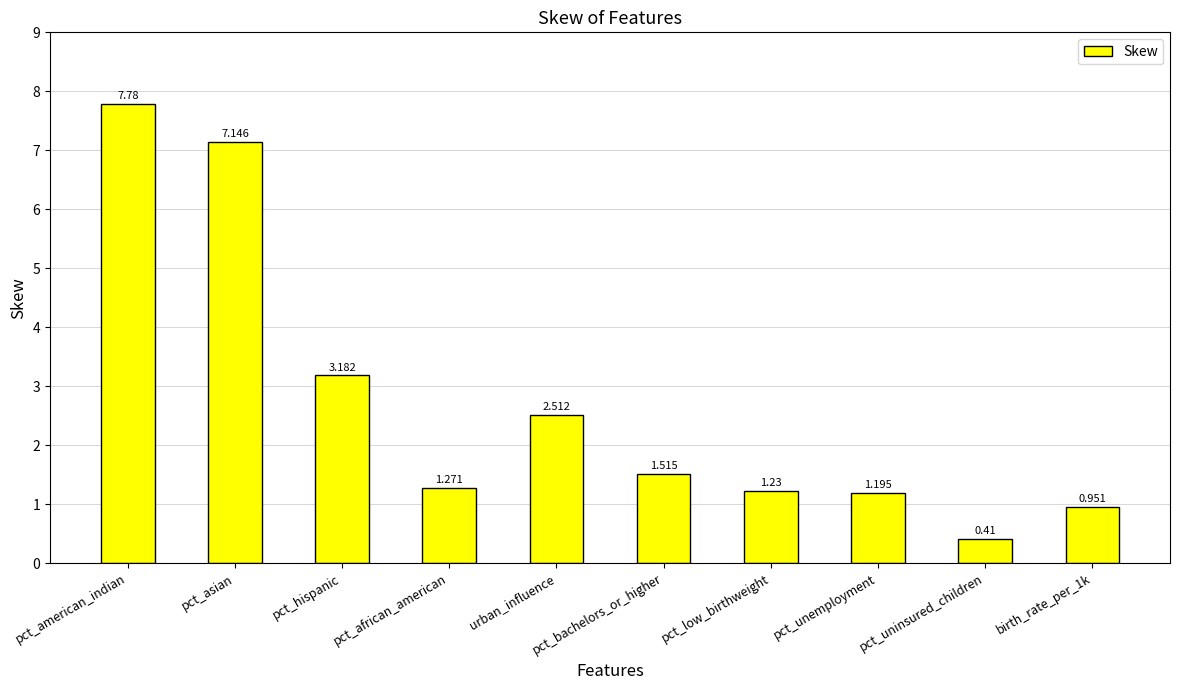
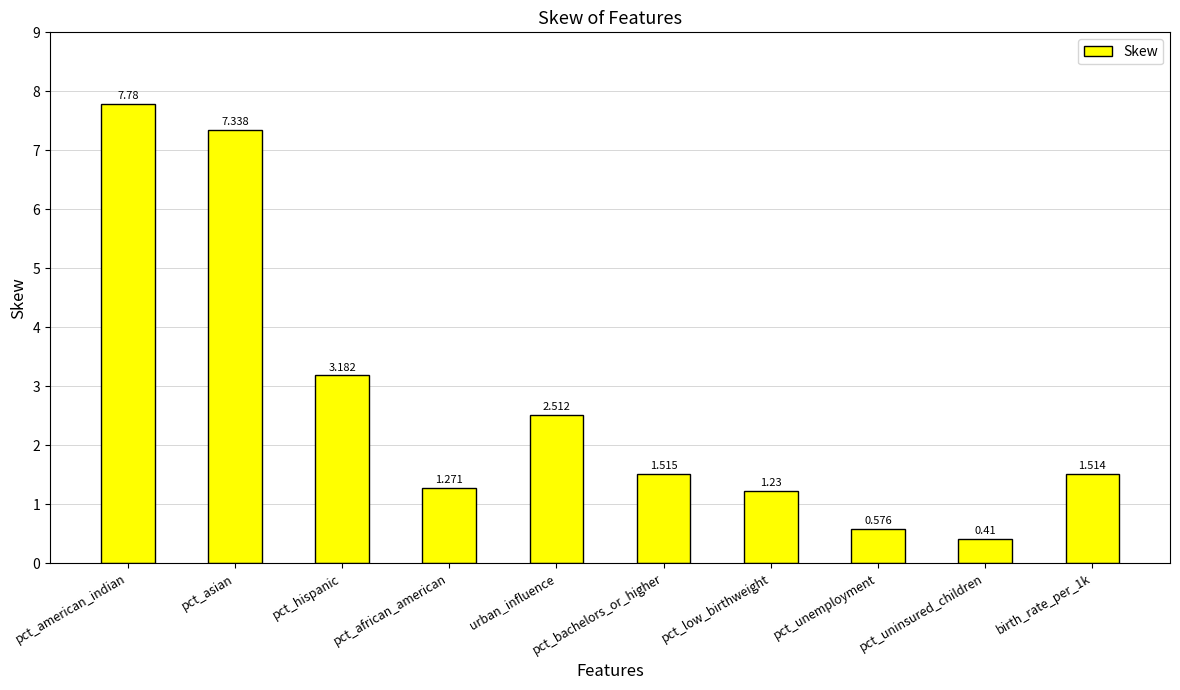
  {
    "pct_american_indian": 7.78,
-   "pct_asian": 7.146,
+   "pct_asian": 7.338,
    "pct_hispanic": 3.182,
    "pct_african_american": 1.271,
    "urban_influence": 2.512,
    "pct_bachelors_or_higher": 1.515,
    "pct_low_birthweight": 1.23,
-   "pct_unemployment": 1.195,
+   "pct_unemployment": 0.576,
    "pct_uninsured_children": 0.41,
-   "birth_rate_per_1k": 0.951
+   "birth_rate_per_1k": 1.514
  }
